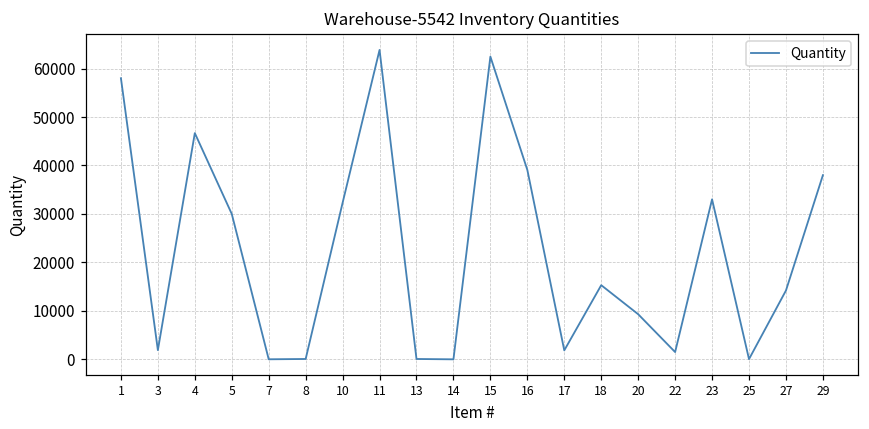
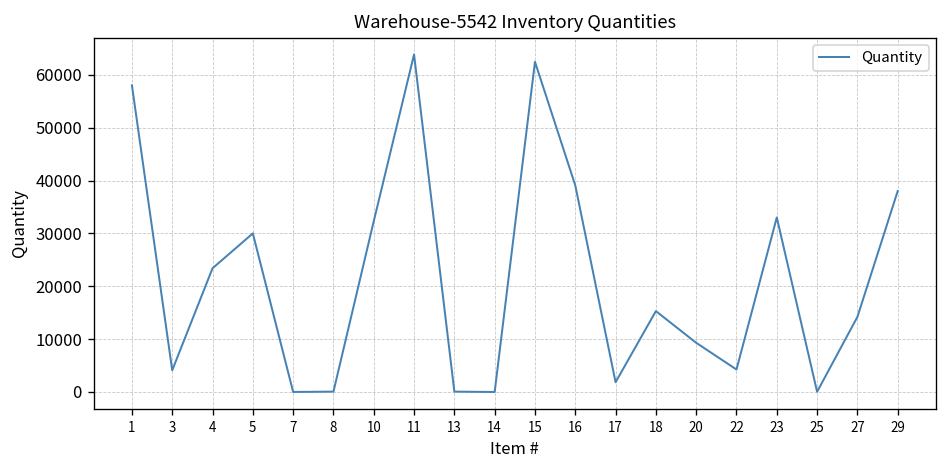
  {
    "1": 58000,
-   "3": 2000,
-   "4": 47000,
+   "3": 4000,
+   "4": 23000,
    "5": 30000,
    "7": 0,
    "8": 0,
    "10": 32000,
    "11": 64000,
    "13": 0,
    "14": 0,
    "15": 62000,
    "16": 39000,
    "17": 2000,
    "18": 15000,
    "20": 9000,
-   "22": 2000,
+   "22": 4000,
    "23": 33000,
    "25": 0,
    "27": 14000,
    "29": 38000
  }
